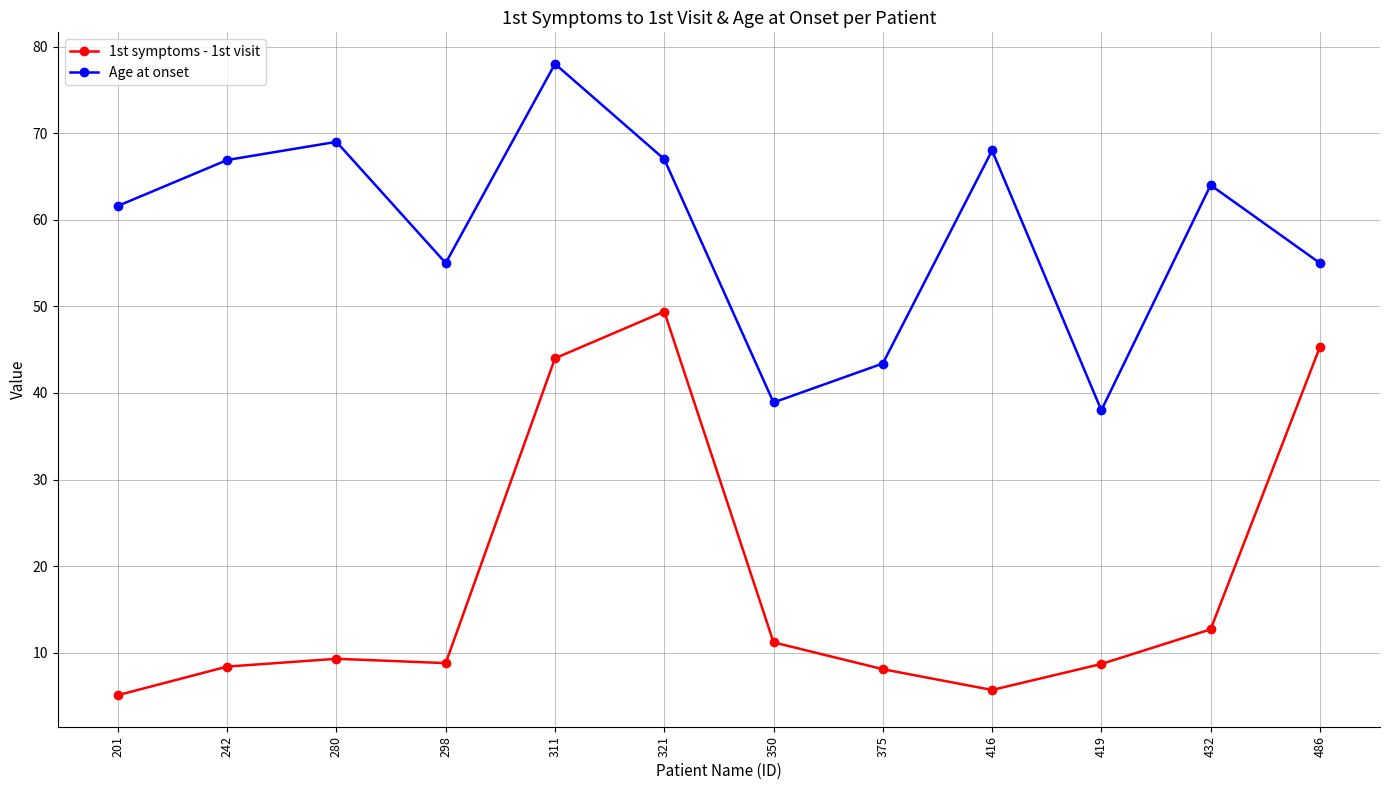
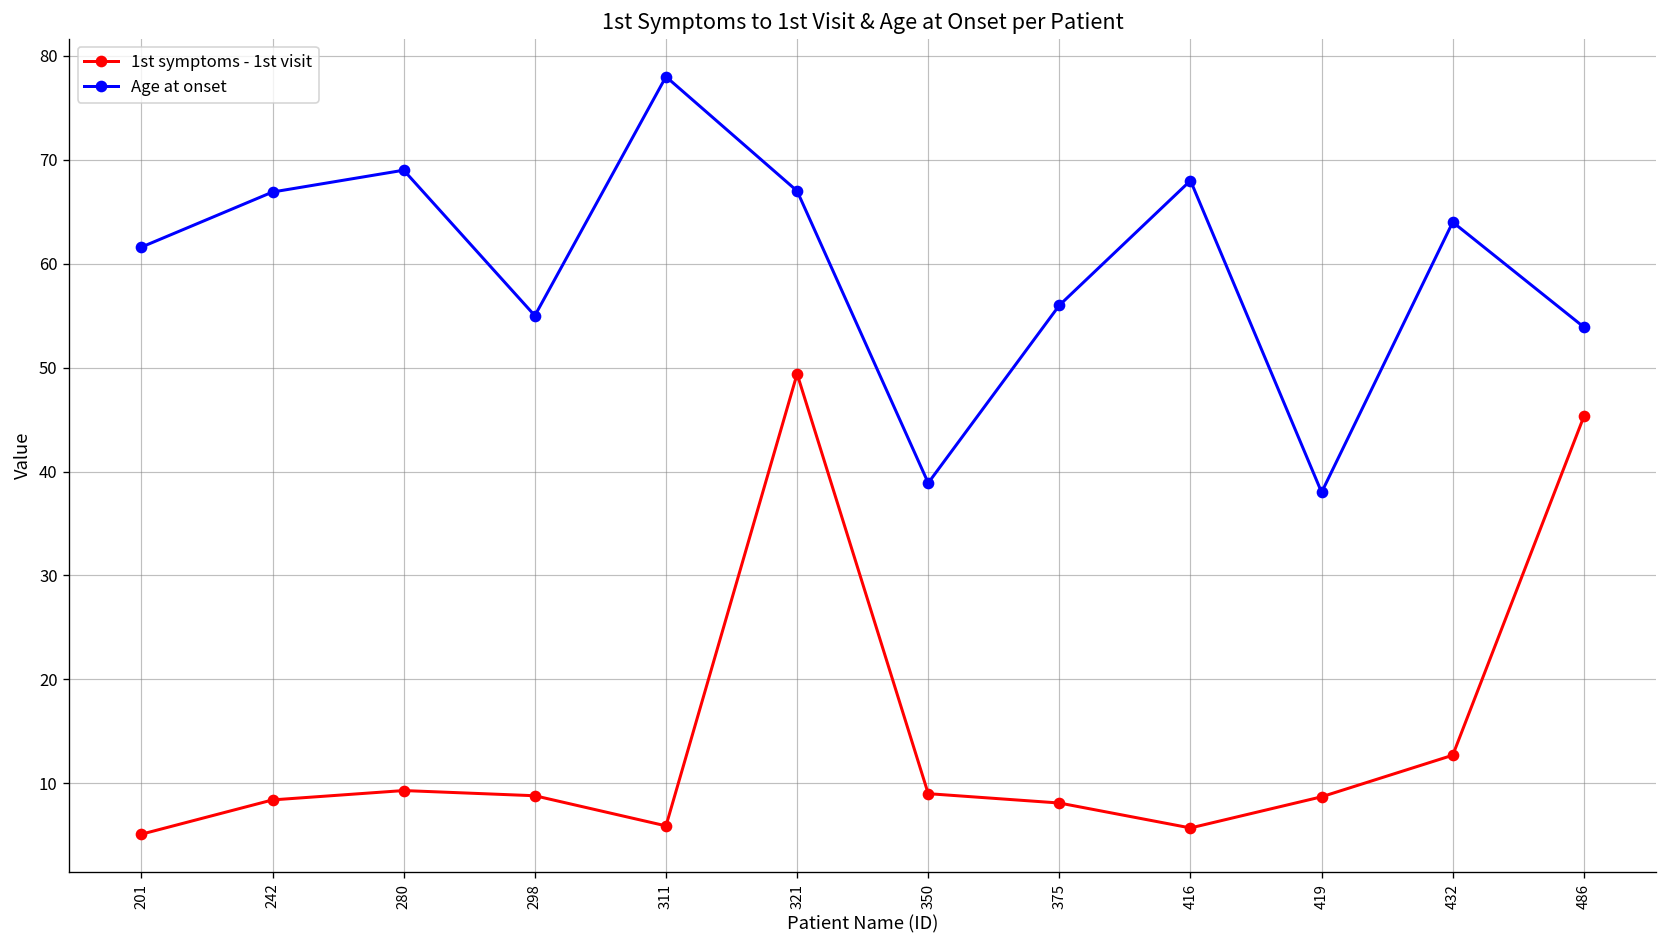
  {
    "1st symptoms - 1st visit": {
      "201": 5,
      "242": 8,
      "280": 9,
      "298": 9,
-     "311": 44,
+     "311": 6,
      "321": 49,
-     "350": 11,
+     "350": 9,
      "375": 8,
      "416": 6,
      "419": 9,
      "432": 13,
      "486": 45
    },
    "Age at onset": {
      "201": 62,
      "242": 67,
      "280": 69,
      "298": 55,
      "311": 78,
      "321": 67,
      "350": 39,
-     "375": 43,
+     "375": 56,
      "416": 68,
      "419": 38,
      "432": 64,
-     "486": 55
+     "486": 54
    }
  }
